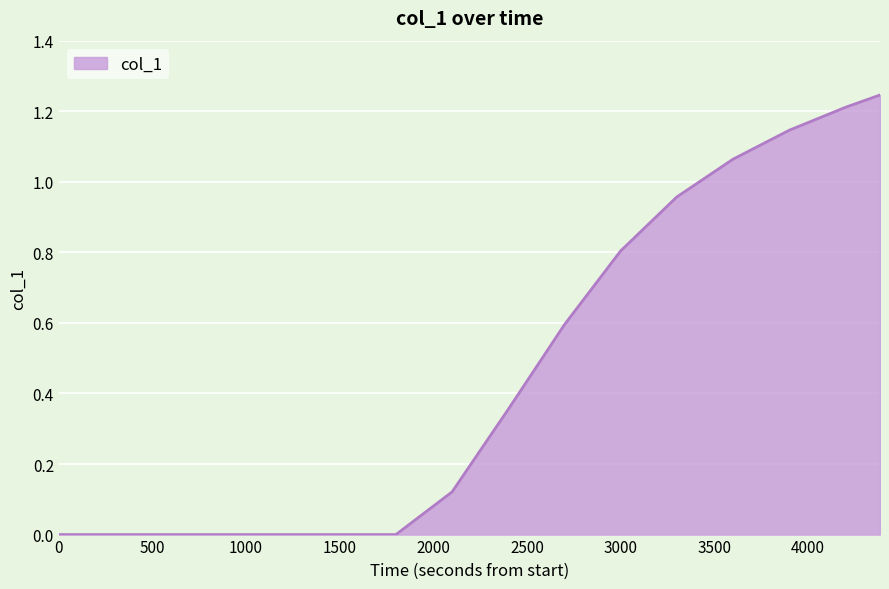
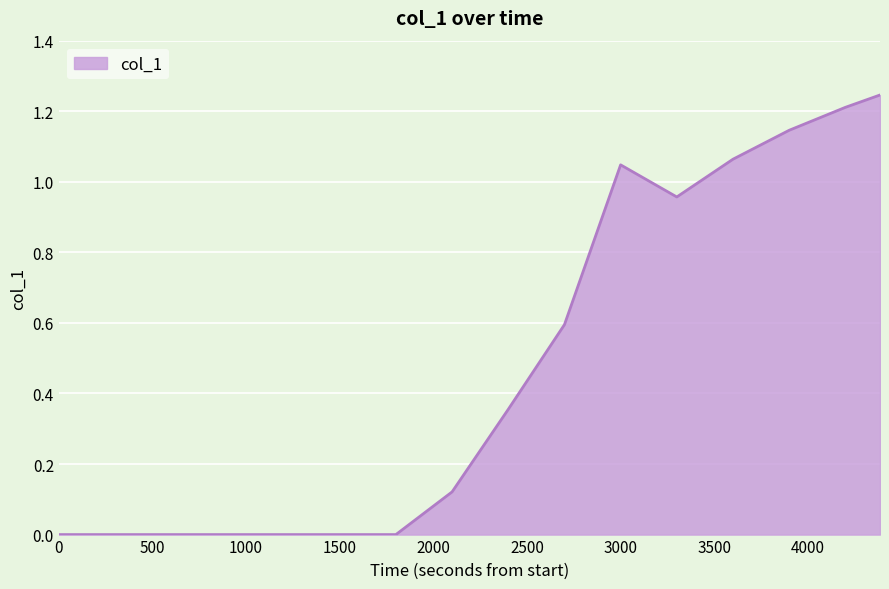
  {
    "0": 0.00,
    "1500": 0.00,
-   "3000": 0.80
+   "3000": 1.05
  }
